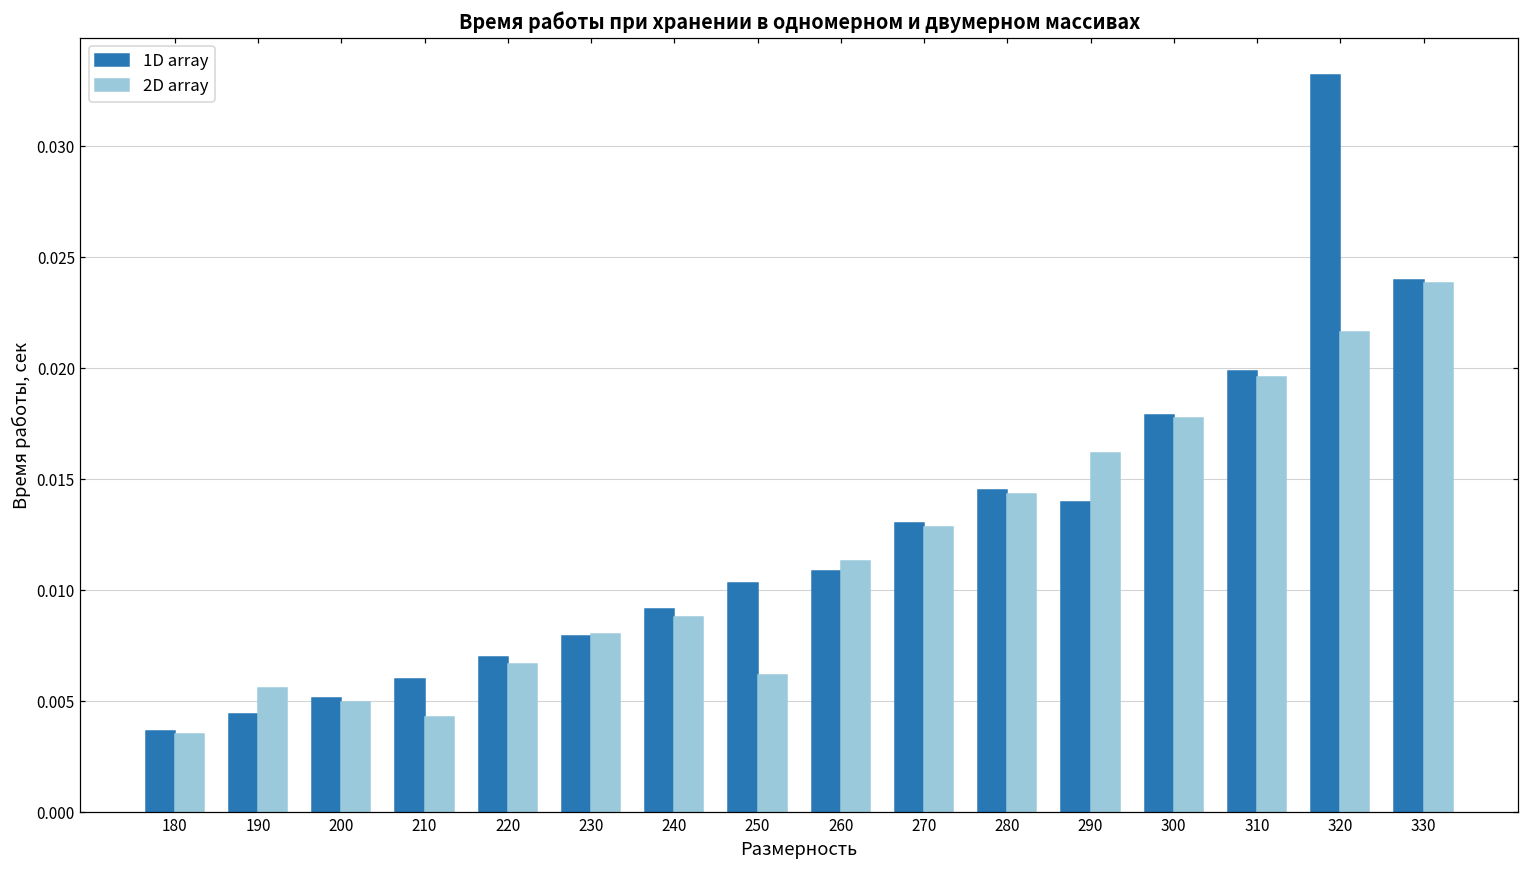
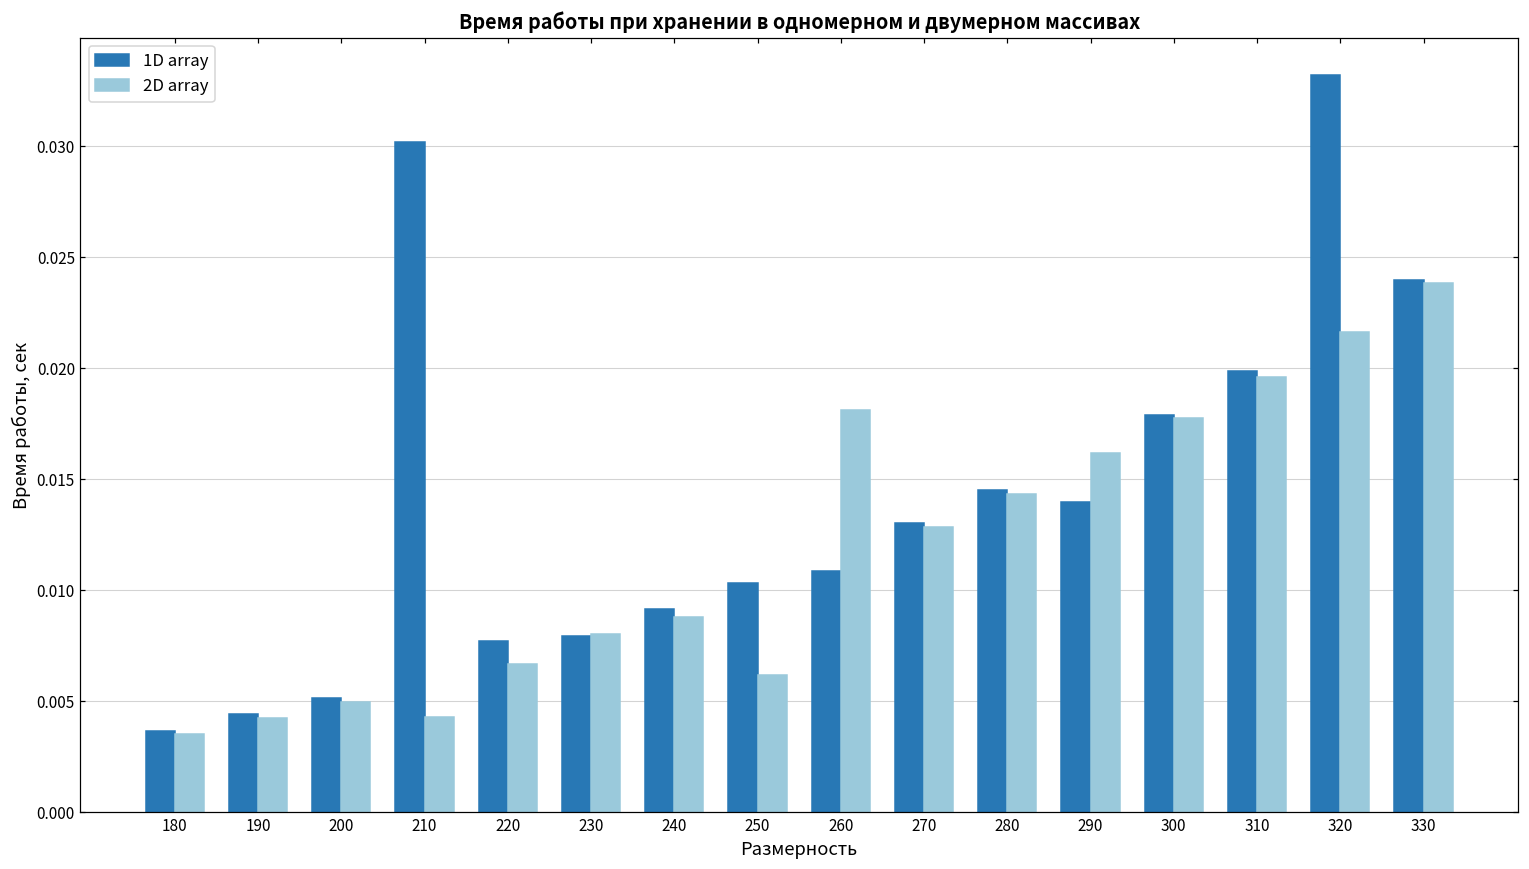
  {
    "1D array": {
      "180": 0.0037,
      "190": 0.0044,
      "200": 0.0051,
-     "210": 0.0060,
-     "220": 0.0070,
+     "210": 0.0302,
+     "220": 0.0077,
      "230": 0.0080,
      "240": 0.0092,
      "250": 0.0103,
      "260": 0.0109,
      "270": 0.0130,
      "280": 0.0145,
      "290": 0.0140,
      "300": 0.0179,
      "310": 0.0199,
      "320": 0.0332,
      "330": 0.0240
    },
    "2D array": {
      "180": 0.0035,
-     "190": 0.0056,
+     "190": 0.0043,
      "200": 0.0050,
      "210": 0.0043,
      "220": 0.0067,
      "230": 0.0080,
      "240": 0.0088,
      "250": 0.0062,
-     "260": 0.0113,
+     "260": 0.0181,
      "270": 0.0129,
      "280": 0.0144,
      "290": 0.0162,
      "300": 0.0178,
      "310": 0.0196,
      "320": 0.0216,
      "330": 0.0238
    }
  }
